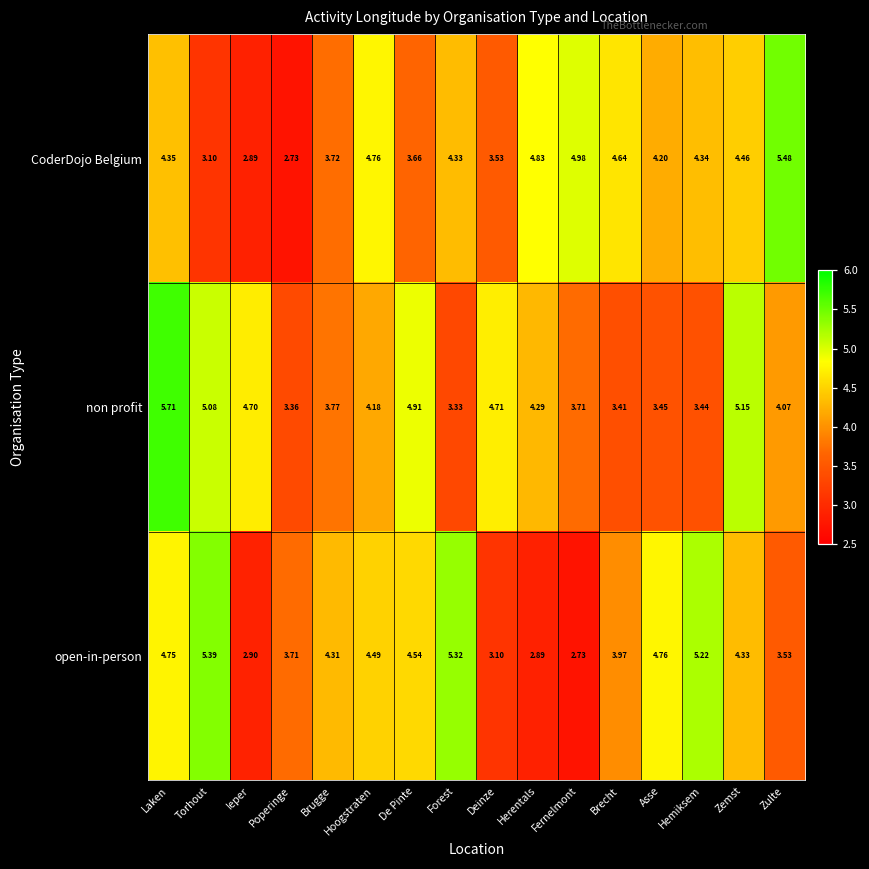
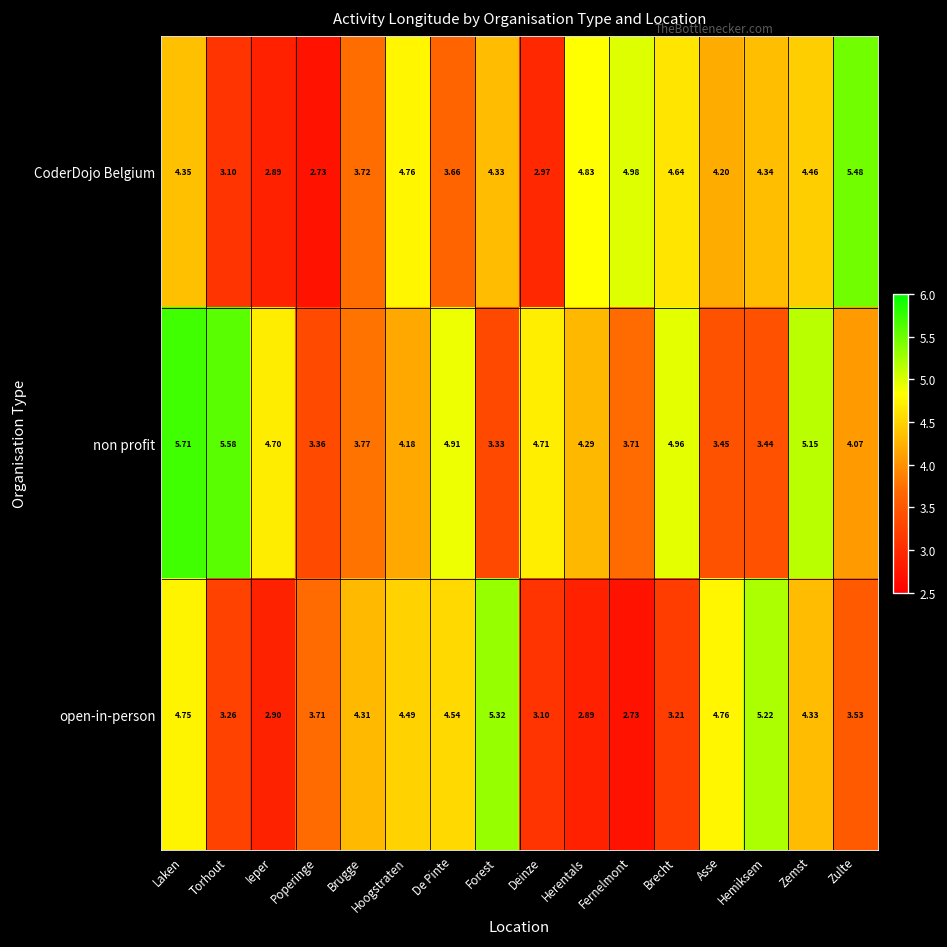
  {
    "CoderDojo Belgium": {
      "Laken": 4.35,
      "Torhout": 3.10,
      "Ieper": 2.89,
      "Poperinge": 2.73,
      "Brugge": 3.72,
      "Hoogstraten": 4.76,
      "De Pinte": 3.66,
      "Forest": 4.33,
-     "Deinze": 3.53,
+     "Deinze": 2.97,
      "Herentals": 4.83,
      "Fernelmont": 4.98,
      "Brecht": 4.64,
      "Asse": 4.20,
      "Hemiksem": 4.34,
      "Zemst": 4.46,
      "Zulte": 5.48
    },
    "non profit": {
      "Laken": 5.71,
-     "Torhout": 5.08,
+     "Torhout": 5.58,
      "Ieper": 4.70,
      "Poperinge": 3.36,
      "Brugge": 3.77,
      "Hoogstraten": 4.18,
      "De Pinte": 4.91,
      "Forest": 3.33,
      "Deinze": 4.71,
      "Herentals": 4.29,
      "Fernelmont": 3.71,
-     "Brecht": 3.41,
+     "Brecht": 4.96,
      "Asse": 3.45,
      "Hemiksem": 3.44,
      "Zemst": 5.15,
      "Zulte": 4.07
    },
    "open-in-person": {
      "Laken": 4.75,
-     "Torhout": 5.39,
+     "Torhout": 3.26,
      "Ieper": 2.90,
      "Poperinge": 3.71,
      "Brugge": 4.31,
      "Hoogstraten": 4.49,
      "De Pinte": 4.54,
      "Forest": 5.32,
      "Deinze": 3.10,
      "Herentals": 2.89,
      "Fernelmont": 2.73,
-     "Brecht": 3.97,
+     "Brecht": 3.21,
      "Asse": 4.76,
      "Hemiksem": 5.22,
      "Zemst": 4.33,
      "Zulte": 3.53
    }
  }
